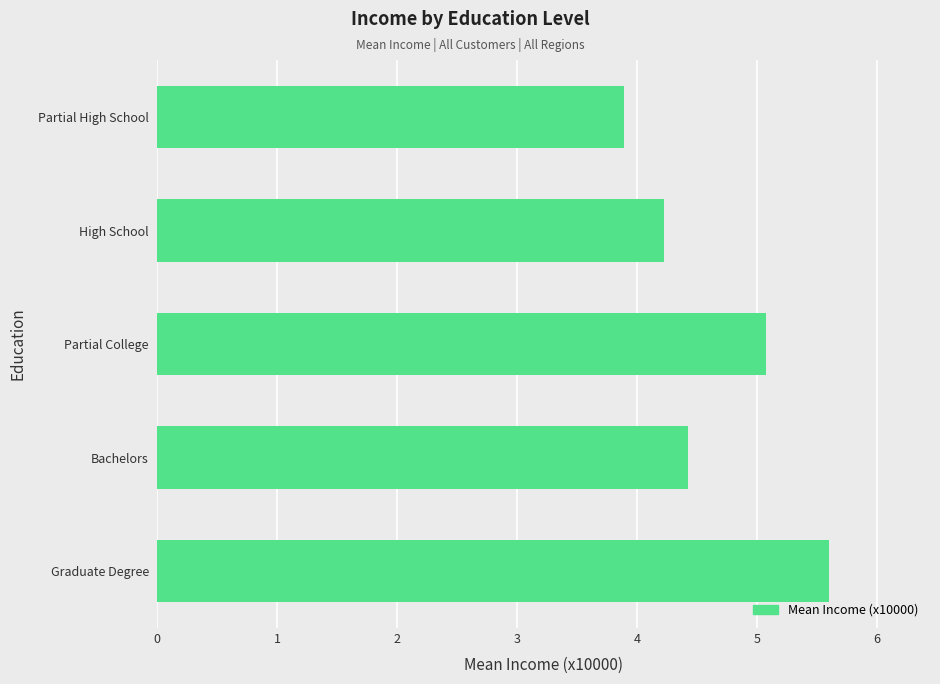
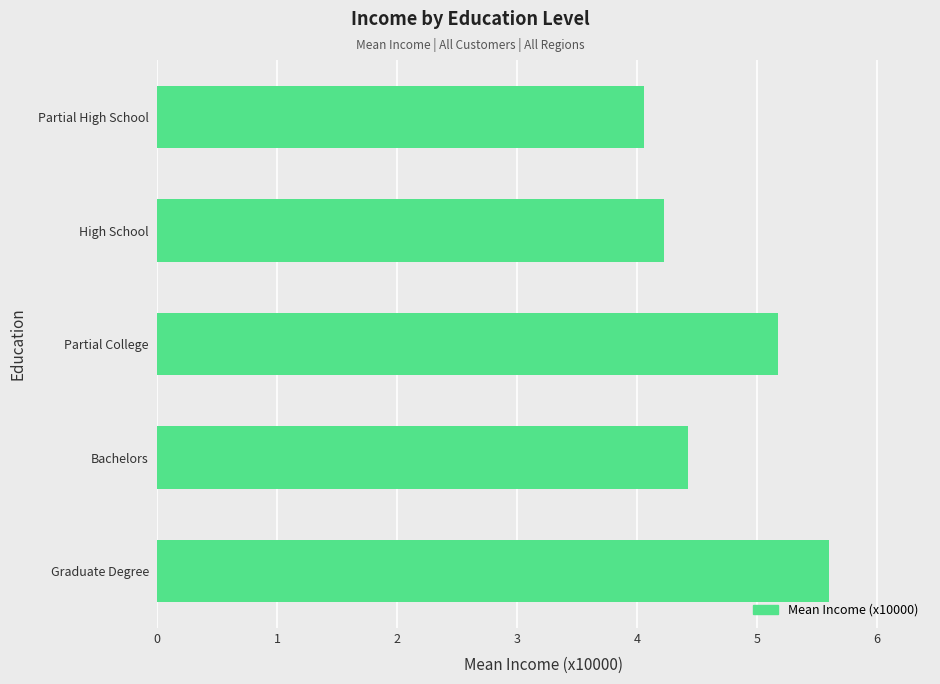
  {
-   "Partial High School": 3.89,
+   "Partial High School": 4.06,
    "High School": 4.22,
-   "Partial College": 5.07,
+   "Partial College": 5.17,
    "Bachelors": 4.42,
    "Graduate Degree": 5.60
  }
